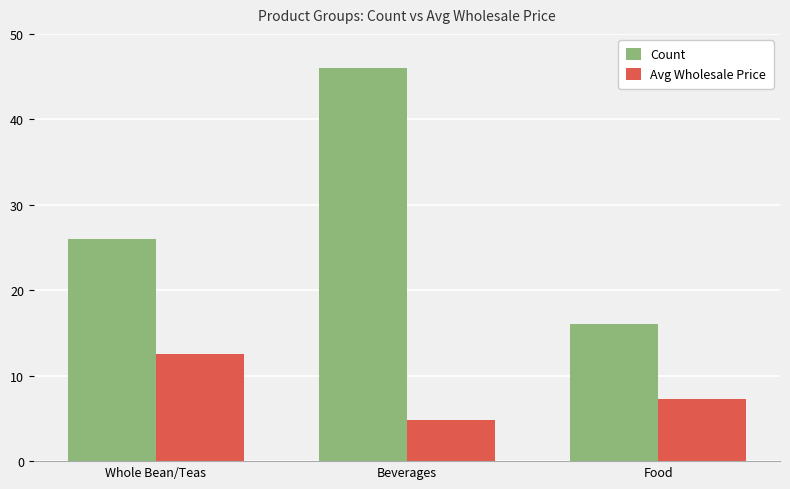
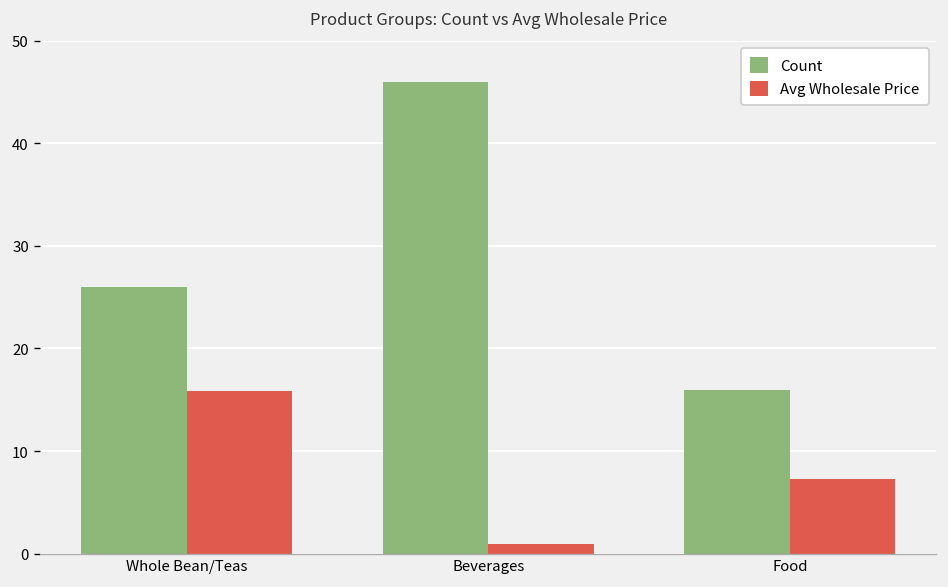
  {
    "Count": {
      "Whole Bean/Teas": 26,
      "Beverages": 46,
      "Food": 16
    },
    "Avg Wholesale Price": {
-     "Whole Bean/Teas": 13,
-     "Beverages": 5,
+     "Whole Bean/Teas": 16,
+     "Beverages": 1,
      "Food": 7
    }
  }
